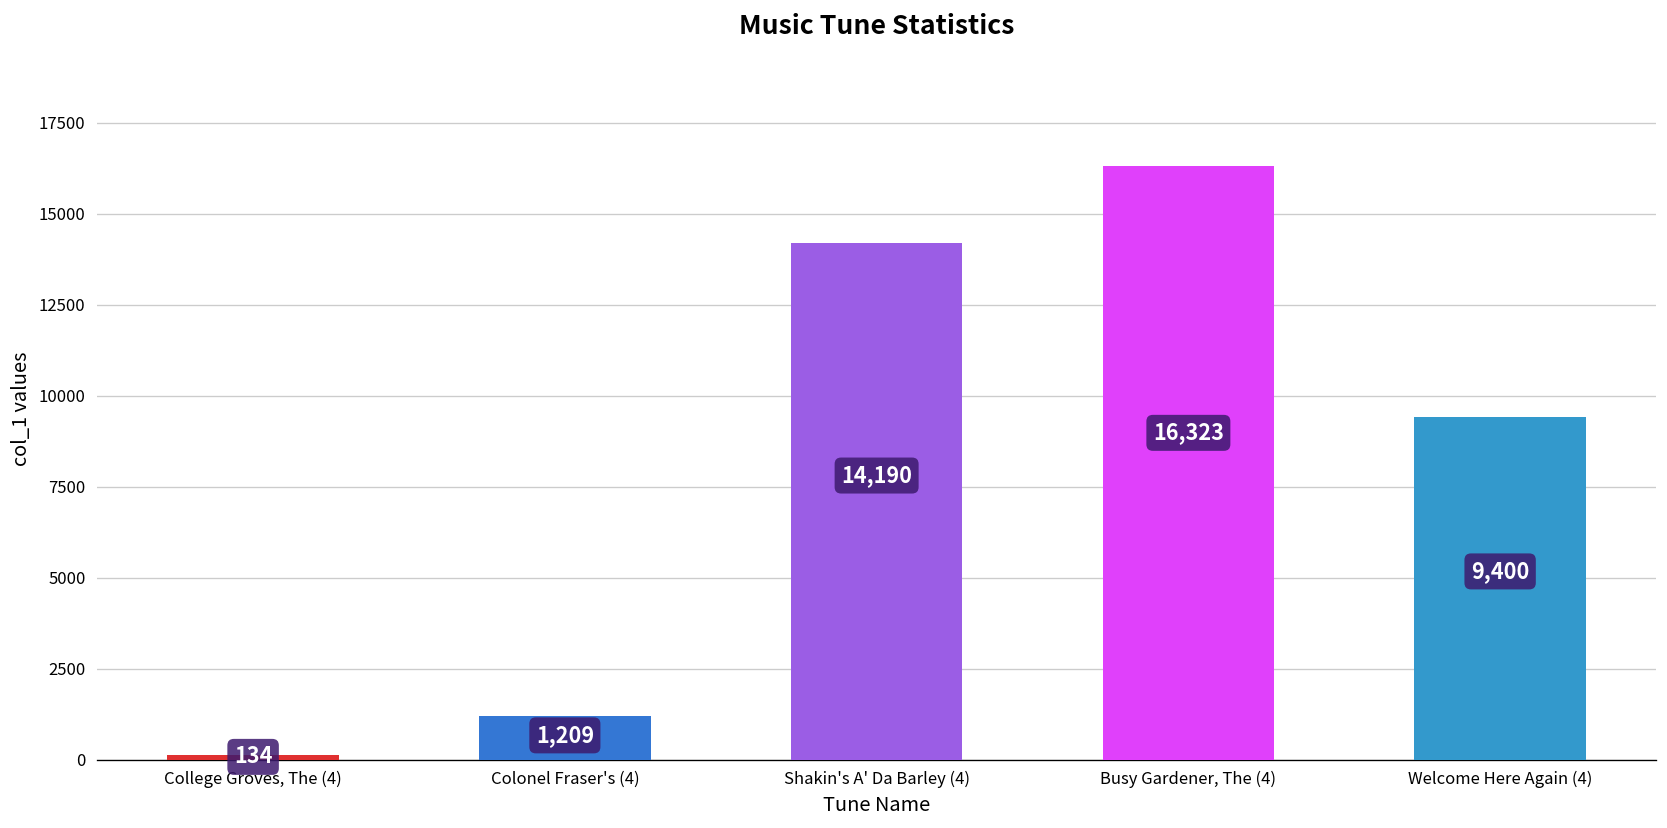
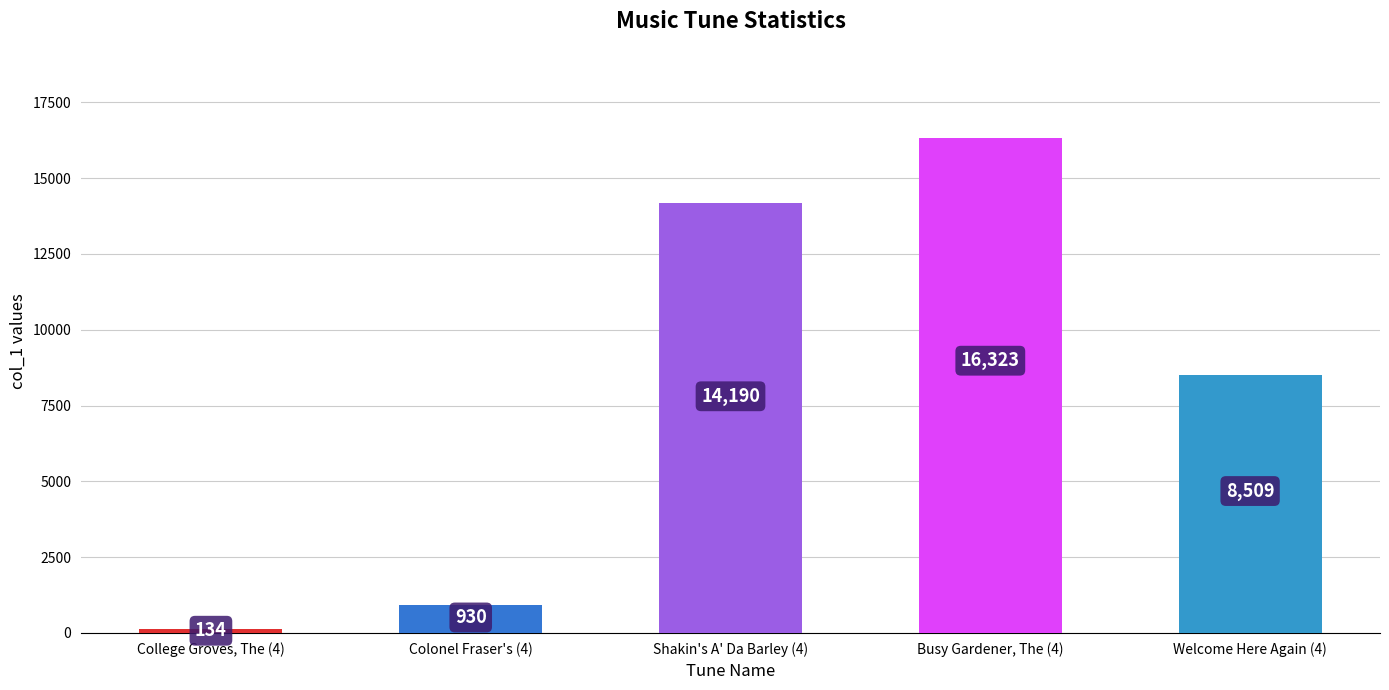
  {
-   "Colonel Fraser's (4)": "1,209",
-   "Welcome Here Again (4)": "9,400"
+   "Colonel Fraser's (4)": "930",
+   "Welcome Here Again (4)": "8,509"
  }
